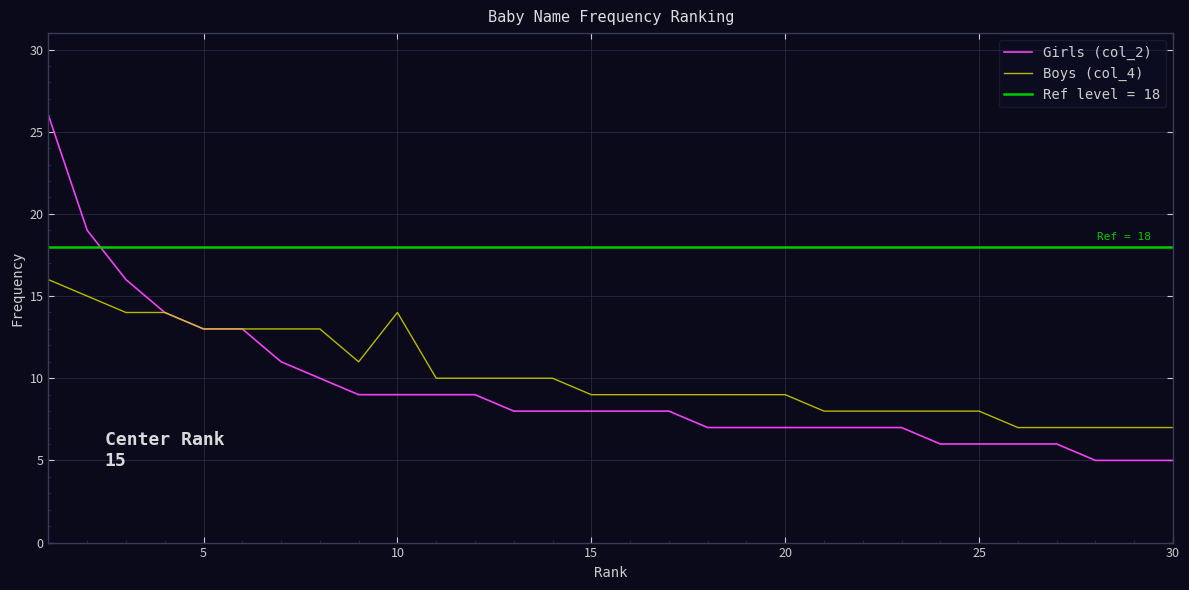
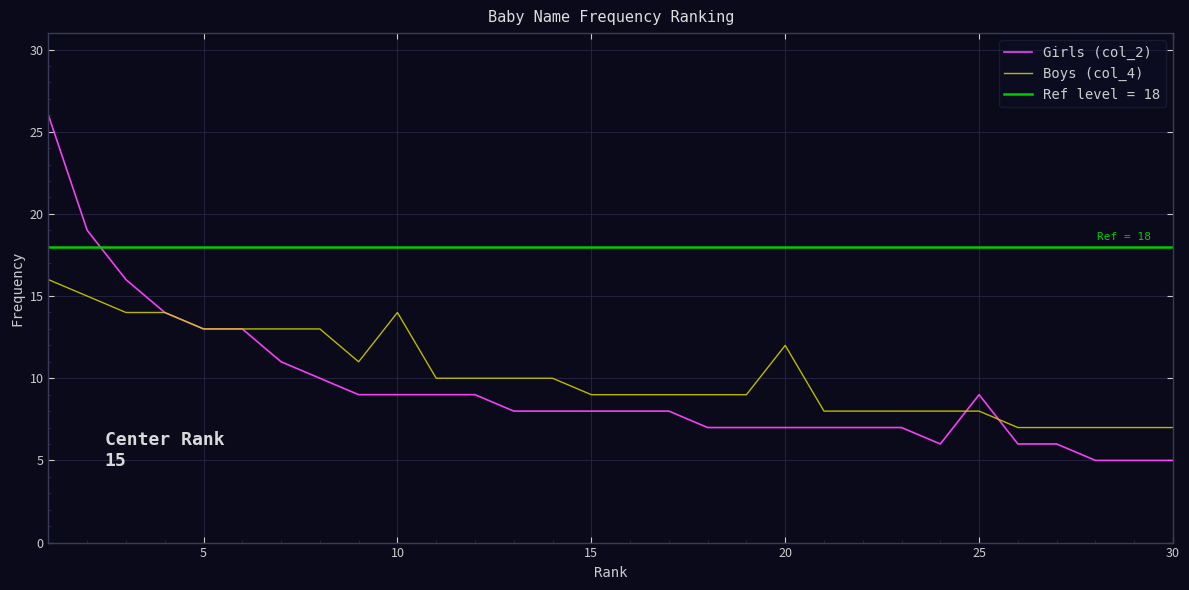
  {
    "Girls (col_2)": {
      "10": 9,
      "15": 8,
      "20": 7,
-     "25": 6,
+     "25": 9,
      "30": 5
    },
    "Boys (col_4)": {
      "10": 14,
      "15": 9,
-     "20": 9,
+     "20": 12,
      "25": 8,
      "30": 7
    }
  }
